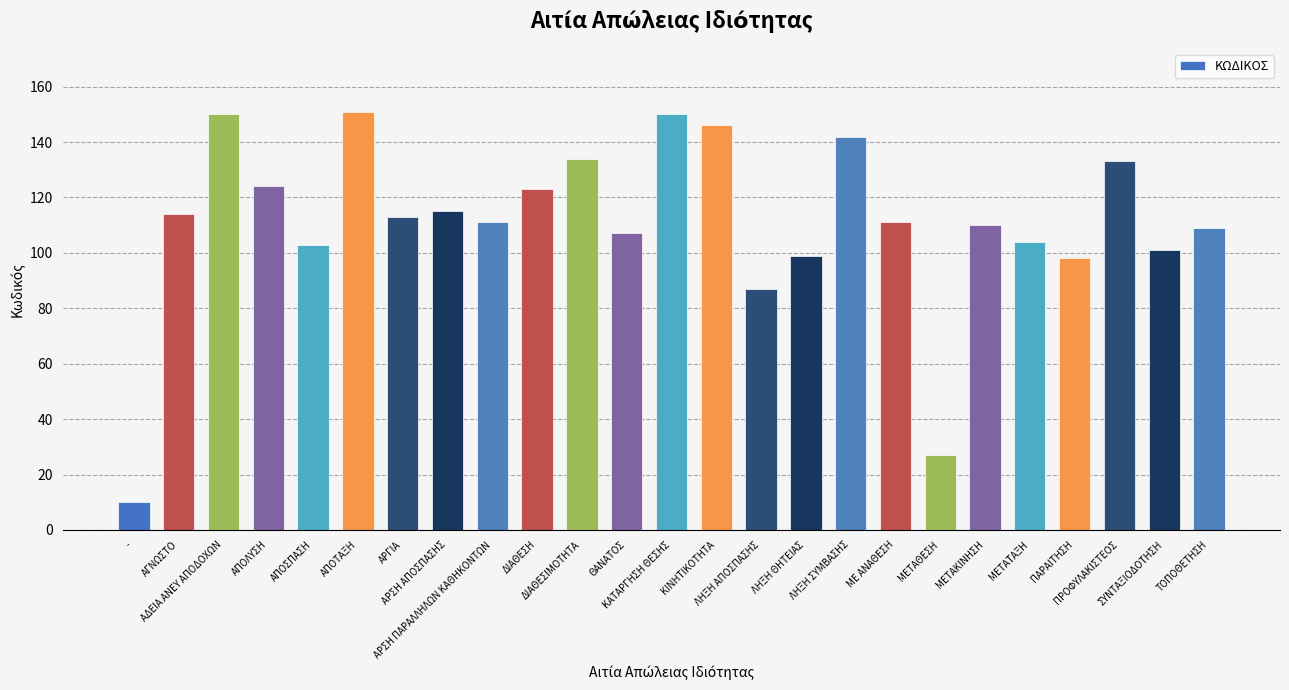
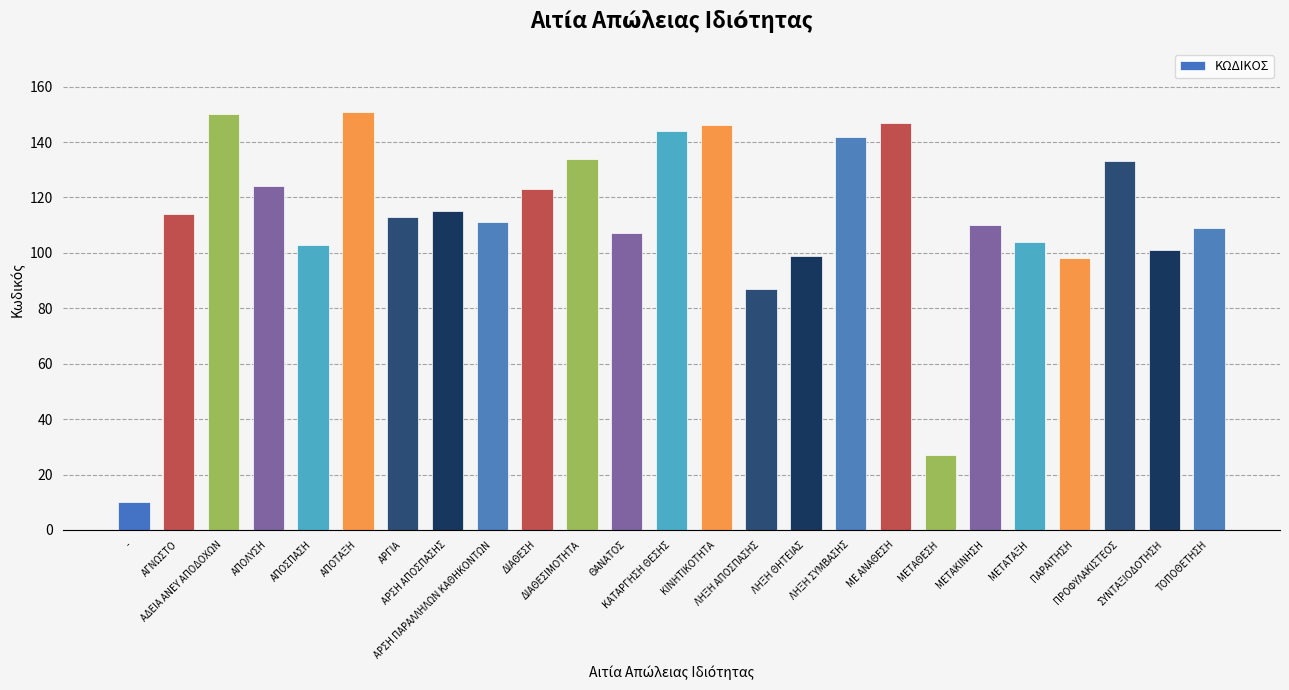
  {
    "-": 10,
    "ΑΓΝΩΣΤΟ": 114,
    "ΑΔΕΙΑ ΑΝΕΥ ΑΠΟΔΟΧΩΝ": 150,
    "ΑΠΟΛΥΣΗ": 124,
    "ΑΠΟΣΠΑΣΗ": 103,
    "ΑΠΟΤΑΞΗ": 151,
    "ΑΡΓΙΑ": 113,
    "ΑΡΣΗ ΑΠΟΣΠΑΣΗΣ": 115,
    "ΑΡΣΗ ΠΑΡΑΛΛΗΛΩΝ ΚΑΘΗΚΟΝΤΩΝ": 111,
    "ΔΙΑΘΕΣΗ": 123,
    "ΔΙΑΘΕΣΙΜΟΤΗΤΑ": 134,
    "ΘΑΝΑΤΟΣ": 107,
-   "ΚΑΤΑΡΓΗΣΗ ΘΕΣΗΣ": 150,
+   "ΚΑΤΑΡΓΗΣΗ ΘΕΣΗΣ": 144,
    "ΚΙΝΗΤΙΚΟΤΗΤΑ": 146,
    "ΛΗΞΗ ΑΠΟΣΠΑΣΗΣ": 87,
    "ΛΗΞΗ ΘΗΤΕΙΑΣ": 99,
    "ΛΗΞΗ ΣΥΜΒΑΣΗΣ": 142,
-   "ΜΕ ΑΝΑΘΕΣΗ": 111,
+   "ΜΕ ΑΝΑΘΕΣΗ": 147,
    "ΜΕΤΑΘΕΣΗ": 27,
    "ΜΕΤΑΚΙΝΗΣΗ": 110,
    "ΜΕΤΑΤΑΞΗ": 104,
    "ΠΑΡΑΙΤΗΣΗ": 98,
    "ΠΡΟΦΥΛΑΚΙΣΤΕΟΣ": 133,
    "ΣΥΝΤΑΞΙΟΔΟΤΗΣΗ": 101,
    "ΤΟΠΟΘΕΤΗΣΗ": 109
  }
